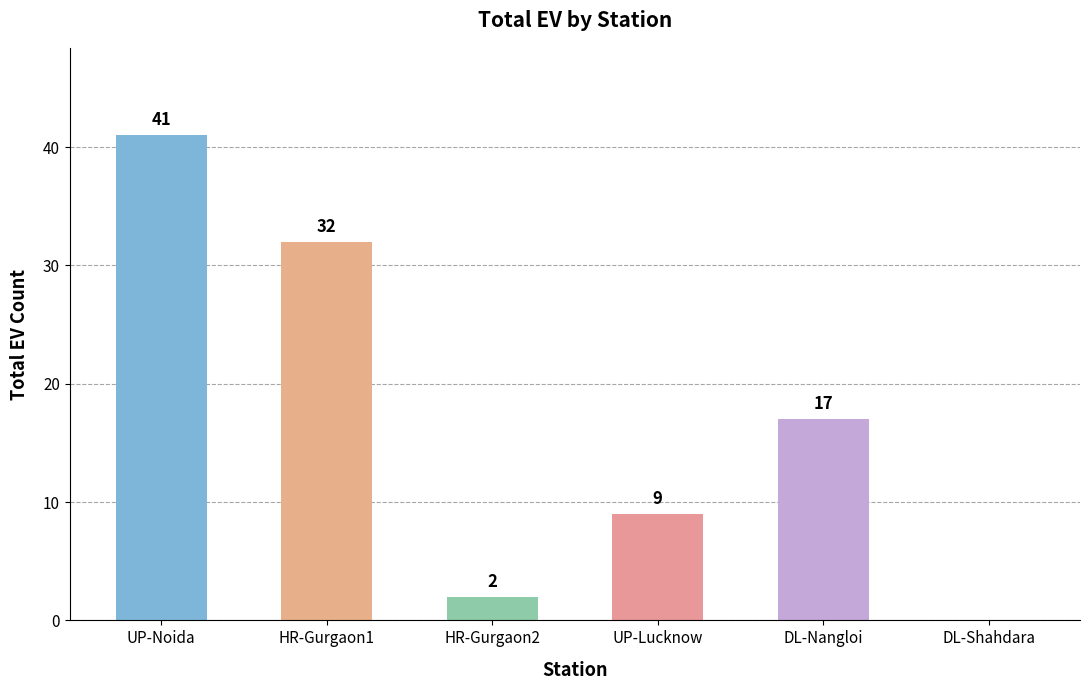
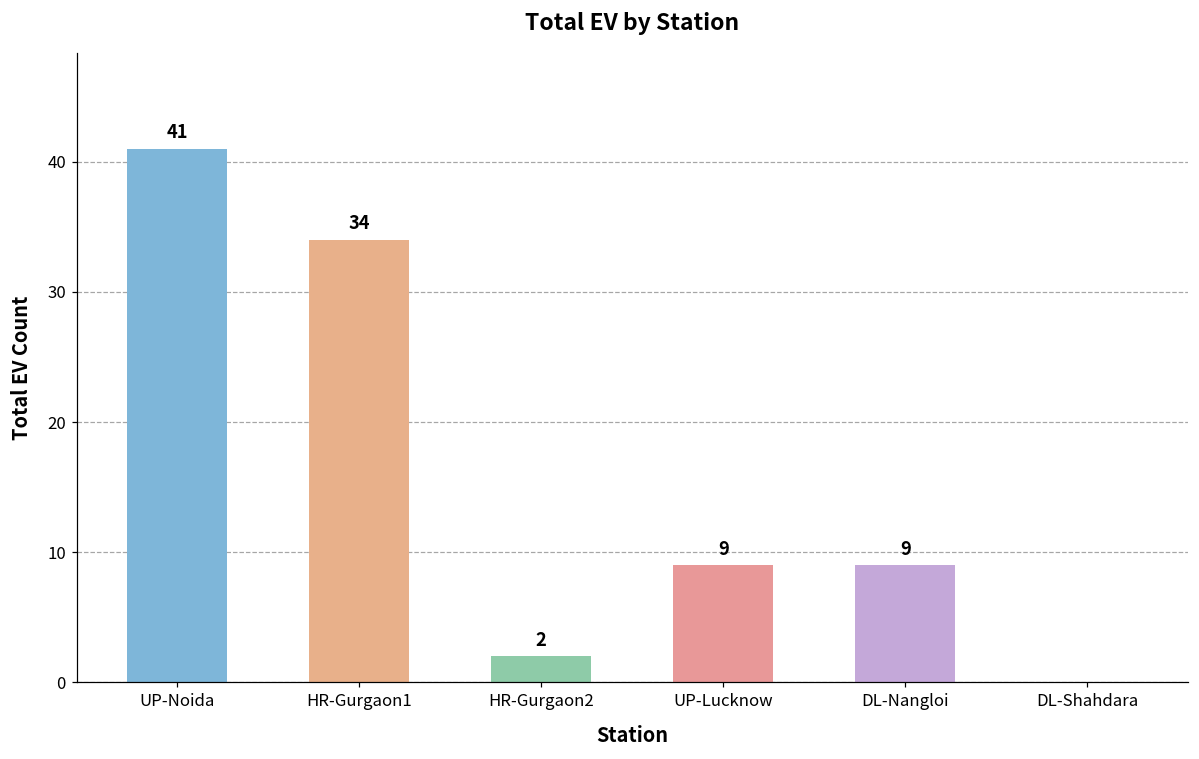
  {
    "UP-Noida": 41,
-   "HR-Gurgaon1": 32,
+   "HR-Gurgaon1": 34,
    "HR-Gurgaon2": 2,
    "UP-Lucknow": 9,
-   "DL-Nangloi": 17
+   "DL-Nangloi": 9
  }
